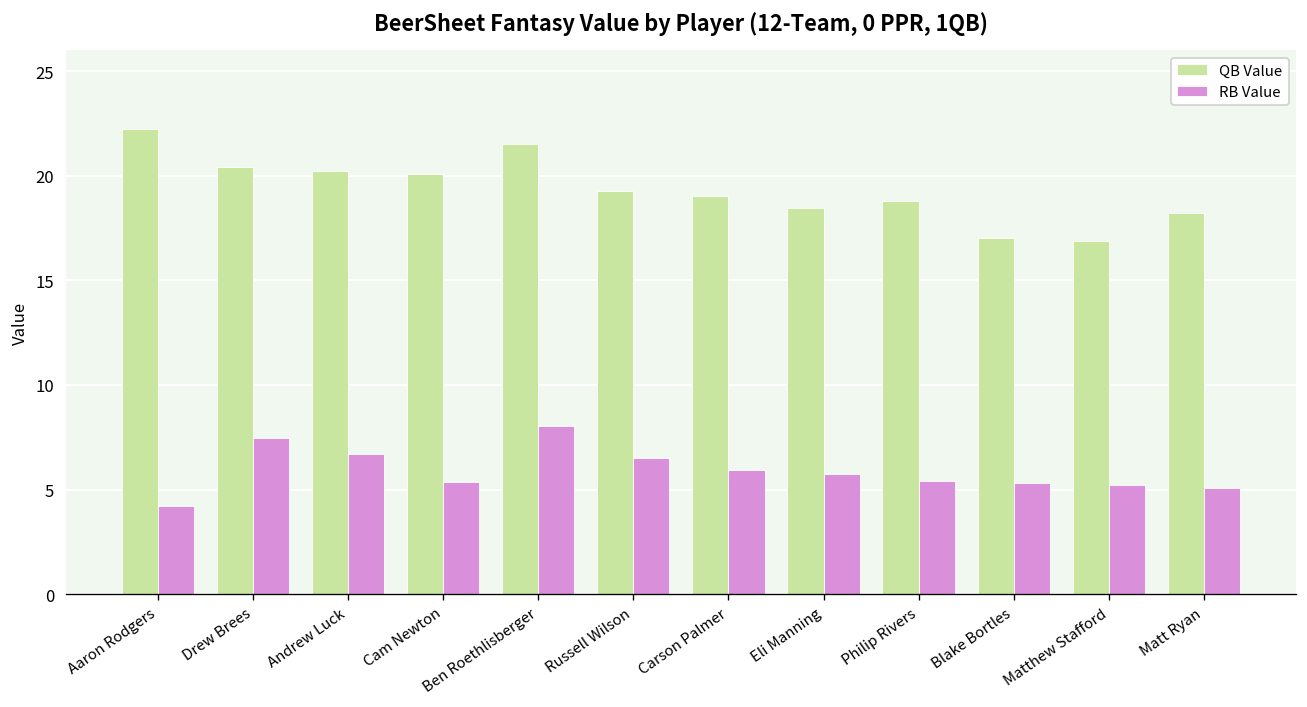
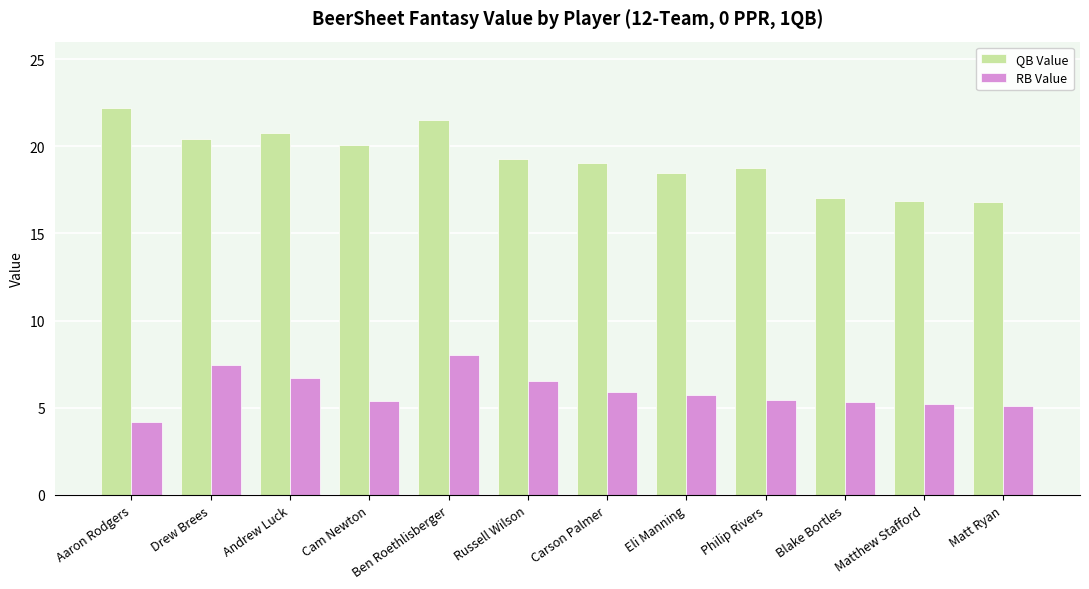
  {
    "QB Value": {
      "Aaron Rodgers": 22.2,
      "Drew Brees": 20.4,
-     "Andrew Luck": 20.2,
+     "Andrew Luck": 20.8,
      "Cam Newton": 20.1,
      "Ben Roethlisberger": 21.5,
      "Russell Wilson": 19.3,
      "Carson Palmer": 19.1,
      "Eli Manning": 18.5,
      "Philip Rivers": 18.8,
      "Blake Bortles": 17.0,
      "Matthew Stafford": 16.9,
-     "Matt Ryan": 18.2
+     "Matt Ryan": 16.8
    },
    "RB Value": {
      "Aaron Rodgers": 4.2,
      "Drew Brees": 7.5,
      "Andrew Luck": 6.7,
      "Cam Newton": 5.4,
      "Ben Roethlisberger": 8.0,
      "Russell Wilson": 6.5,
      "Carson Palmer": 5.9,
      "Eli Manning": 5.8,
      "Philip Rivers": 5.4,
      "Blake Bortles": 5.3,
      "Matthew Stafford": 5.2,
      "Matt Ryan": 5.1
    }
  }
